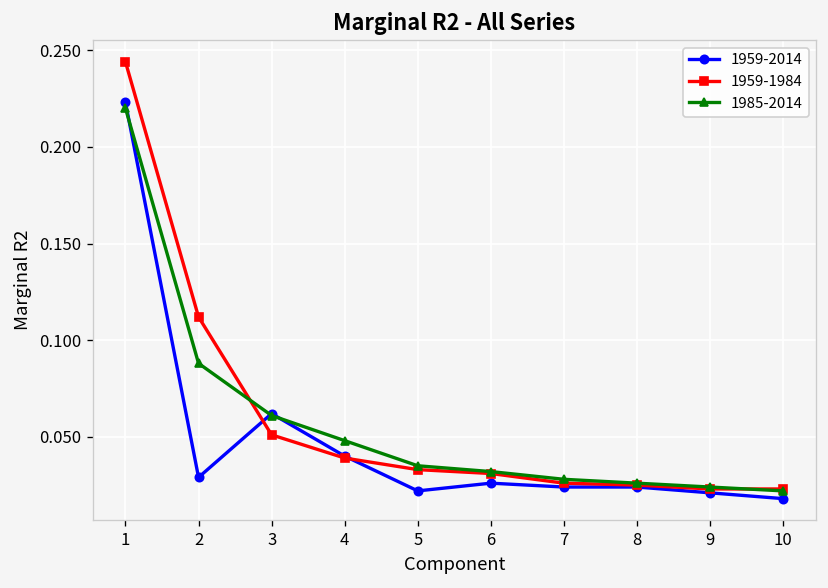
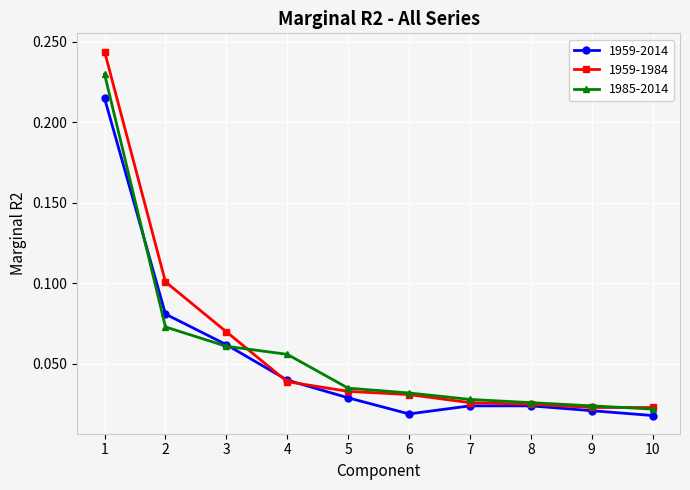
  {
    "1959-2014": {
-     "1": 0.223,
-     "2": 0.029,
-     "5": 0.022,
-     "6": 0.026,
+     "1": 0.215,
+     "2": 0.081,
+     "5": 0.029,
+     "6": 0.019,
      "7": 0.024,
      "9": 0.021,
      "10": 0.018
    },
    "1959-1984": {
      "1": 0.244,
-     "2": 0.112,
-     "3": 0.051,
+     "2": 0.101,
+     "3": 0.070,
      "5": 0.033,
      "7": 0.026
    },
    "1985-2014": {
-     "1": 0.22,
-     "2": 0.088,
-     "4": 0.048,
+     "1": 0.23,
+     "2": 0.073,
+     "4": 0.056,
      "5": 0.035,
      "7": 0.028
    }
  }
